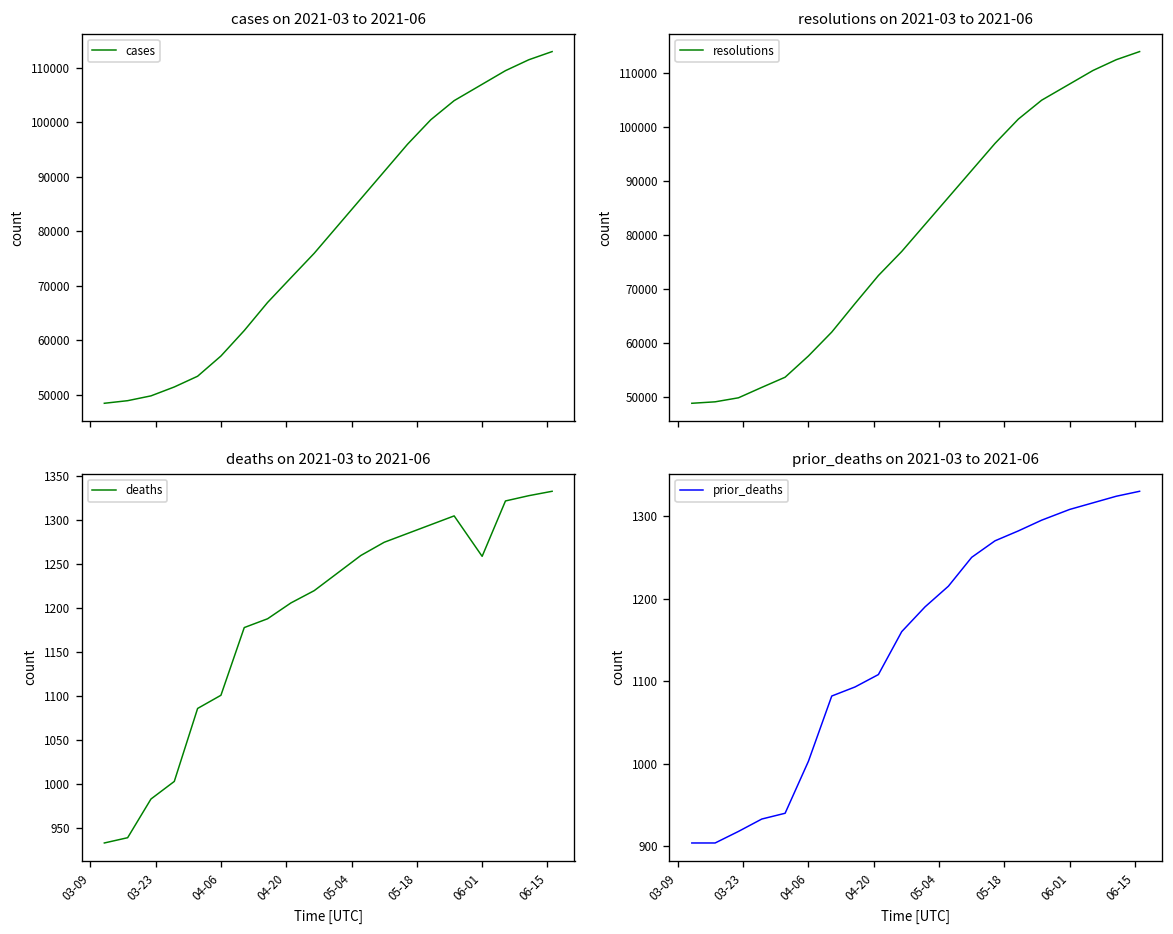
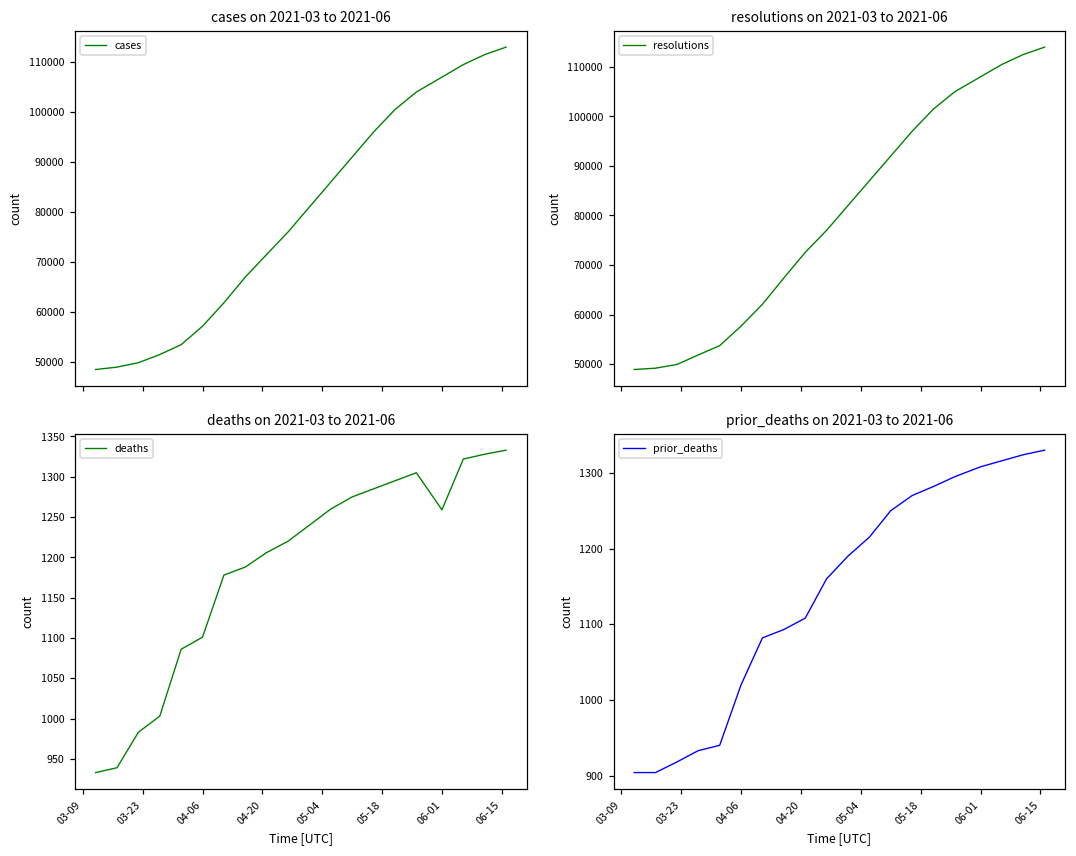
  {
    "deaths on 2021-03 to 2021-06": {
      "04-06": 1100,
      "06-01": 1260
    },
    "prior_deaths on 2021-03 to 2021-06": {
-     "04-06": 1000,
+     "04-06": 1020,
      "06-01": 1310
    }
  }
